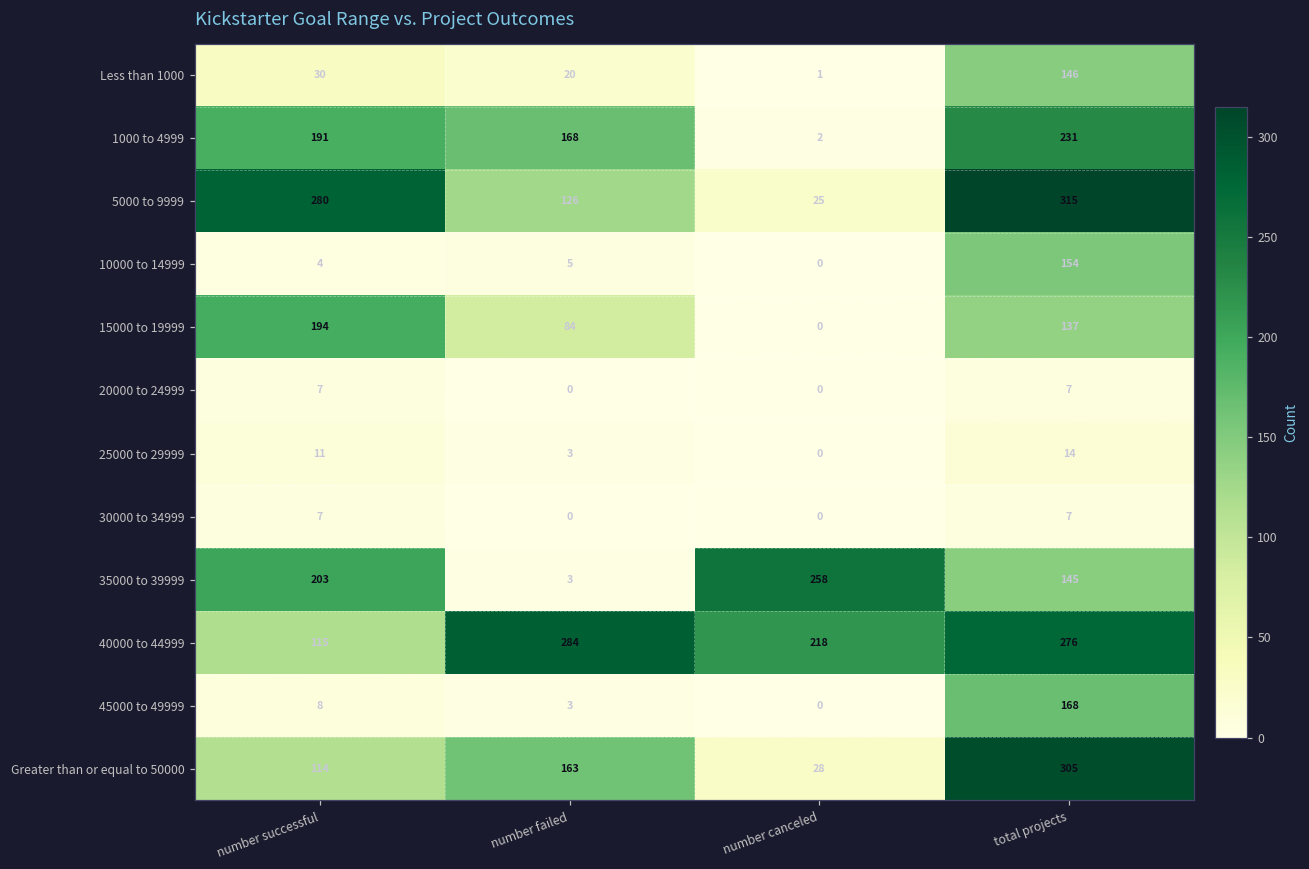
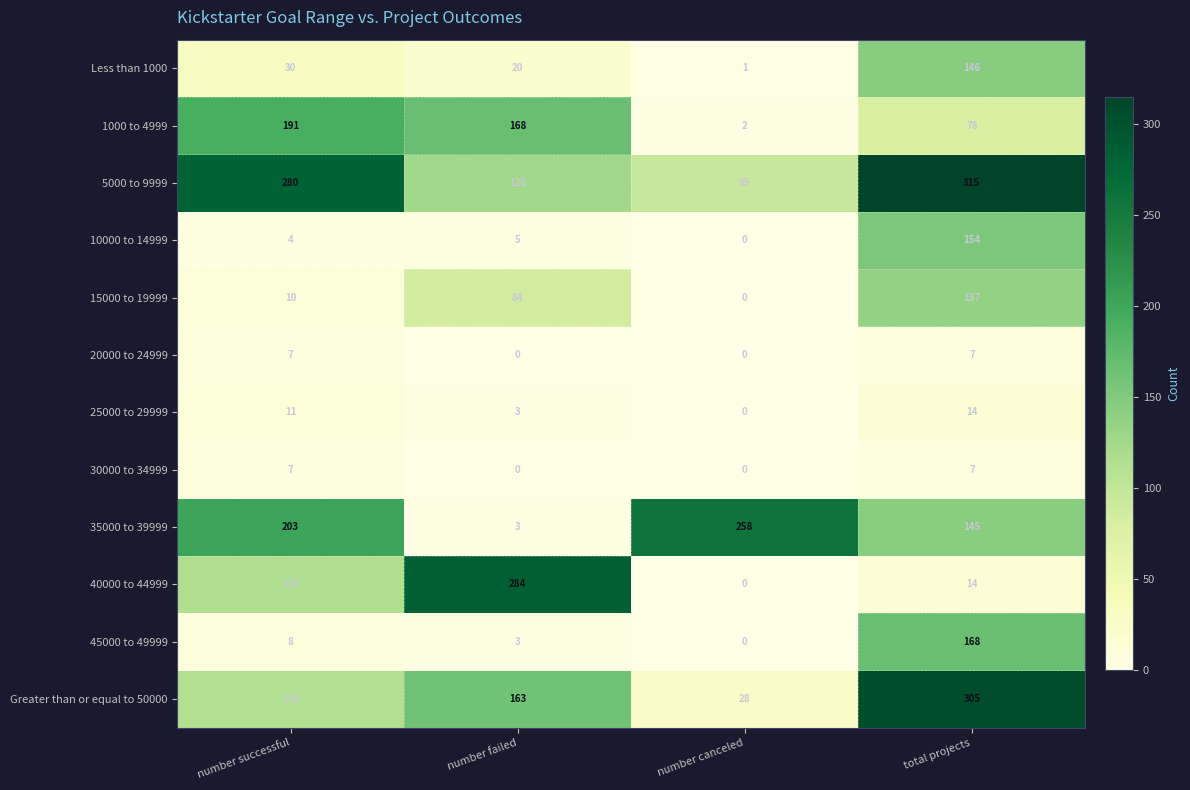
  {
    "Less than 1000": {
      "number successful": 30,
      "number failed": 20,
      "number canceled": 1,
      "total projects": 146
    },
    "1000 to 4999": {
      "number successful": 191,
      "number failed": 168,
      "number canceled": 2,
-     "total projects": 231
+     "total projects": 78
    },
    "5000 to 9999": {
      "number successful": 280,
      "number failed": 126,
-     "number canceled": 25,
+     "number canceled": 95,
      "total projects": 315
    },
    "10000 to 14999": {
      "number successful": 4,
      "number failed": 5,
      "number canceled": 0,
      "total projects": 154
    },
    "15000 to 19999": {
-     "number successful": 194,
+     "number successful": 10,
      "number failed": 84,
      "number canceled": 0,
      "total projects": 137
    },
    "20000 to 24999": {
      "number successful": 7,
      "number failed": 0,
      "number canceled": 0,
      "total projects": 7
    },
    "25000 to 29999": {
      "number successful": 11,
      "number failed": 3,
      "number canceled": 0,
      "total projects": 14
    },
    "30000 to 34999": {
      "number successful": 7,
      "number failed": 0,
      "number canceled": 0,
      "total projects": 7
    },
    "35000 to 39999": {
      "number successful": 203,
      "number failed": 3,
      "number canceled": 258,
      "total projects": 145
    },
    "40000 to 44999": {
      "number successful": 115,
      "number failed": 284,
-     "number canceled": 218,
-     "total projects": 276
+     "number canceled": 0,
+     "total projects": 14
    },
    "45000 to 49999": {
      "number successful": 8,
      "number failed": 3,
      "number canceled": 0,
      "total projects": 168
    },
    "Greater than or equal to 50000": {
      "number successful": 114,
      "number failed": 163,
      "number canceled": 28,
      "total projects": 305
    }
  }
